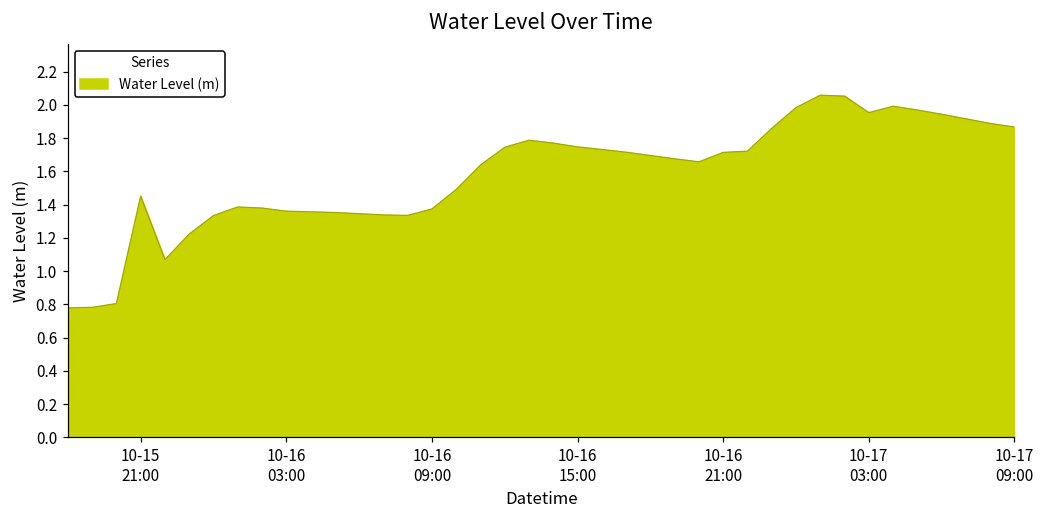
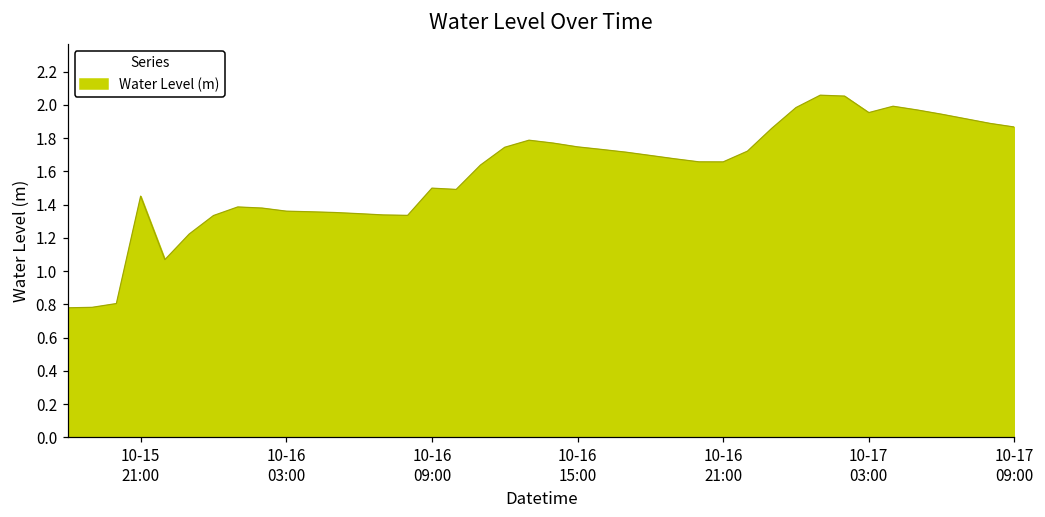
  {
    "10-15 21:00": 1.45,
    "10-16 03:00": 1.36,
-   "10-16 09:00": 1.37,
+   "10-16 09:00": 1.50,
    "10-16 15:00": 1.75,
-   "10-16 21:00": 1.71,
+   "10-16 21:00": 1.66,
    "10-17 03:00": 1.95,
    "10-17 09:00": 1.87
  }
